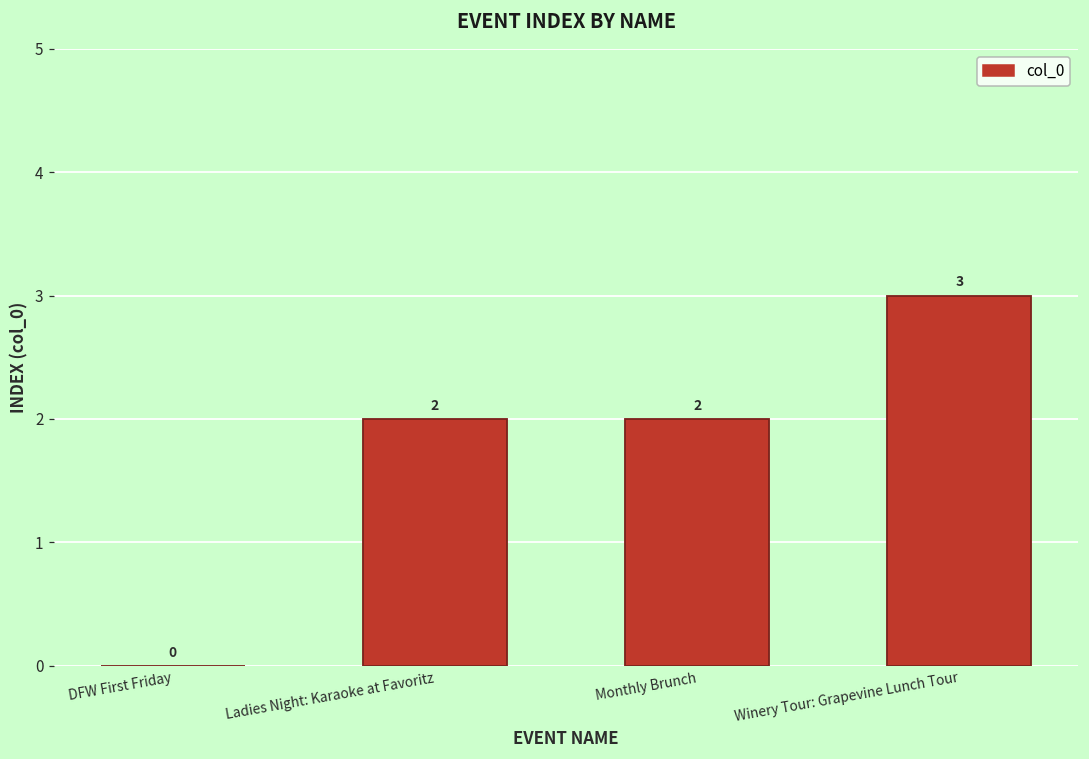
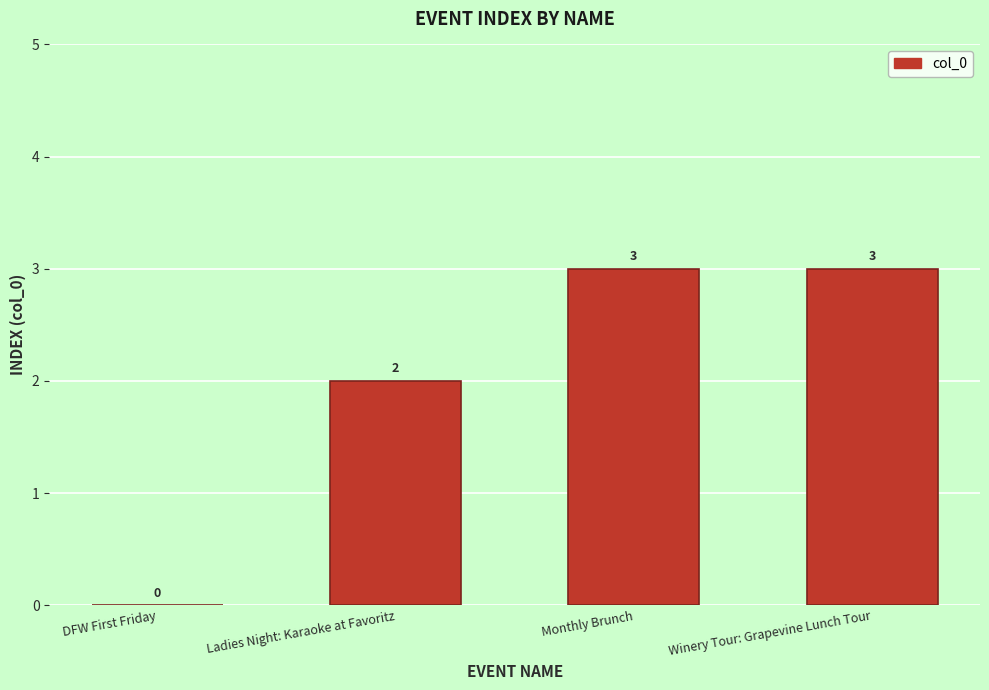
  {
    "DFW First Friday": 0,
    "Ladies Night: Karaoke at Favoritz": 2,
-   "Monthly Brunch": 2,
+   "Monthly Brunch": 3,
    "Winery Tour: Grapevine Lunch Tour": 3
  }
